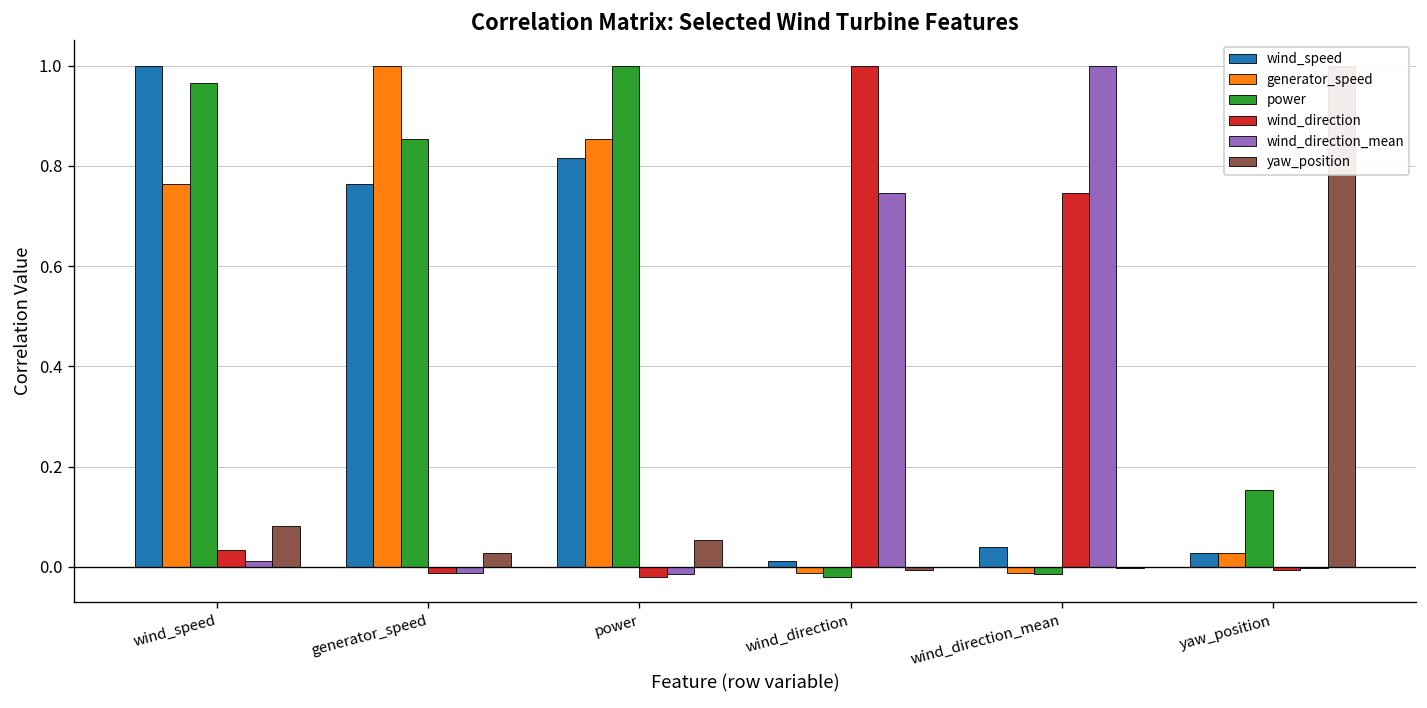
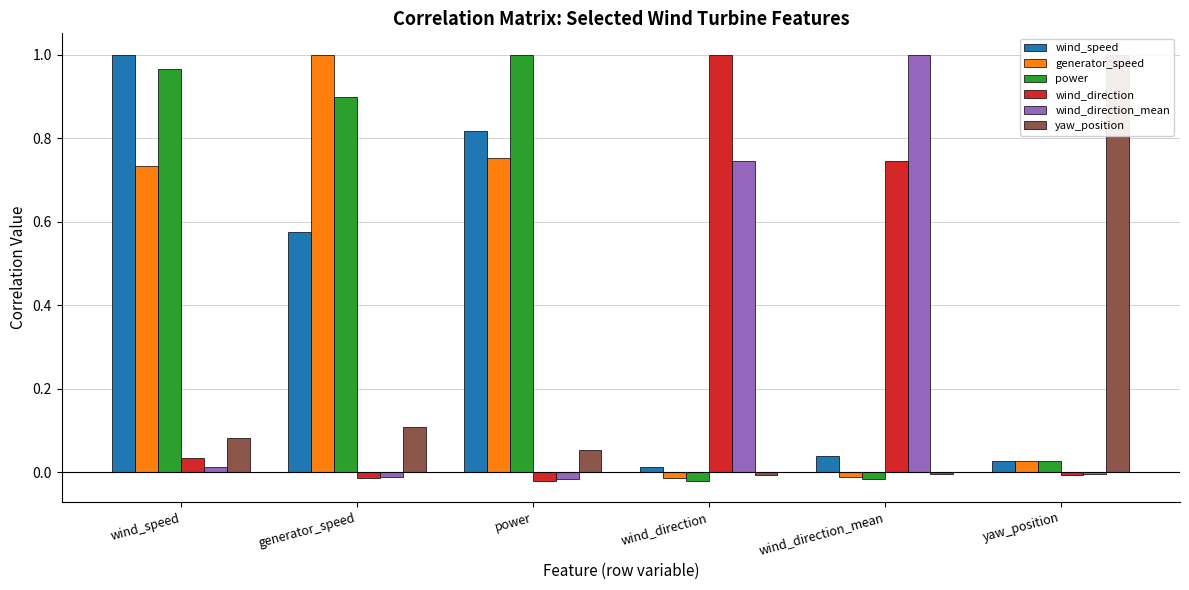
  {
    "wind_speed": {
      "wind_speed": 1.00,
-     "generator_speed": 0.76,
+     "generator_speed": 0.58,
      "power": 0.82,
      "wind_direction": 0.01,
      "wind_direction_mean": 0.04,
      "yaw_position": 0.03
    },
    "generator_speed": {
-     "wind_speed": 0.76,
+     "wind_speed": 0.73,
      "generator_speed": 1.00,
-     "power": 0.85,
+     "power": 0.75,
      "wind_direction": -0.01,
      "wind_direction_mean": -0.01,
      "yaw_position": 0.03
    },
    "power": {
      "wind_speed": 0.96,
-     "generator_speed": 0.85,
+     "generator_speed": 0.90,
      "power": 1.00,
      "wind_direction": -0.02,
      "wind_direction_mean": -0.01,
-     "yaw_position": 0.15
+     "yaw_position": 0.03
    },
    "wind_direction": {
      "wind_speed": 0.03,
      "generator_speed": -0.01,
      "power": -0.02,
      "wind_direction": 1.00,
      "wind_direction_mean": 0.75,
      "yaw_position": -0.01
    },
    "wind_direction_mean": {
      "wind_speed": 0.01,
      "generator_speed": -0.01,
      "power": -0.01,
      "wind_direction": 0.75,
      "wind_direction_mean": 1.00
    },
    "yaw_position": {
      "wind_speed": 0.08,
-     "generator_speed": 0.03,
+     "generator_speed": 0.11,
      "power": 0.05,
      "wind_direction": -0.01
    }
  }
